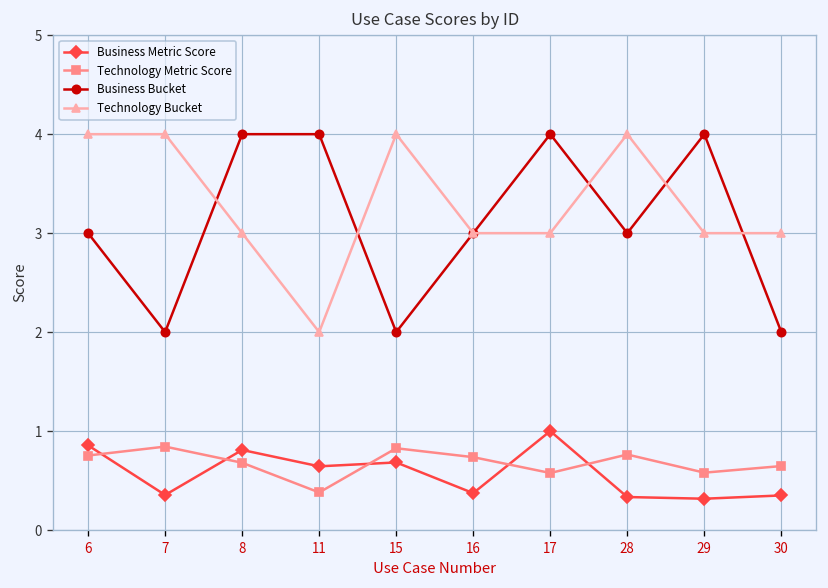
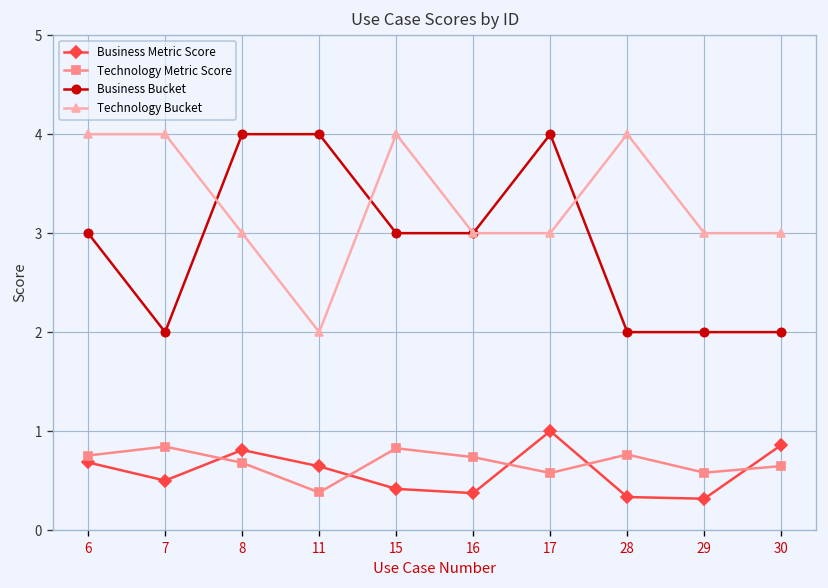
  {
    "Business Metric Score": {
-     "6": 0.9,
-     "7": 0.4,
+     "6": 0.7,
+     "7": 0.5,
      "8": 0.8,
      "11": 0.6,
-     "15": 0.7,
+     "15": 0.4,
      "16": 0.4,
      "17": 1.0,
      "28": 0.3,
      "29": 0.3,
-     "30": 0.4
+     "30": 0.9
    },
    "Business Bucket": {
      "6": 3,
      "7": 2,
      "8": 4,
      "11": 4,
-     "15": 2,
+     "15": 3,
      "17": 4,
-     "28": 3,
-     "29": 4,
+     "28": 2,
+     "29": 2,
      "30": 2
    }
  }
